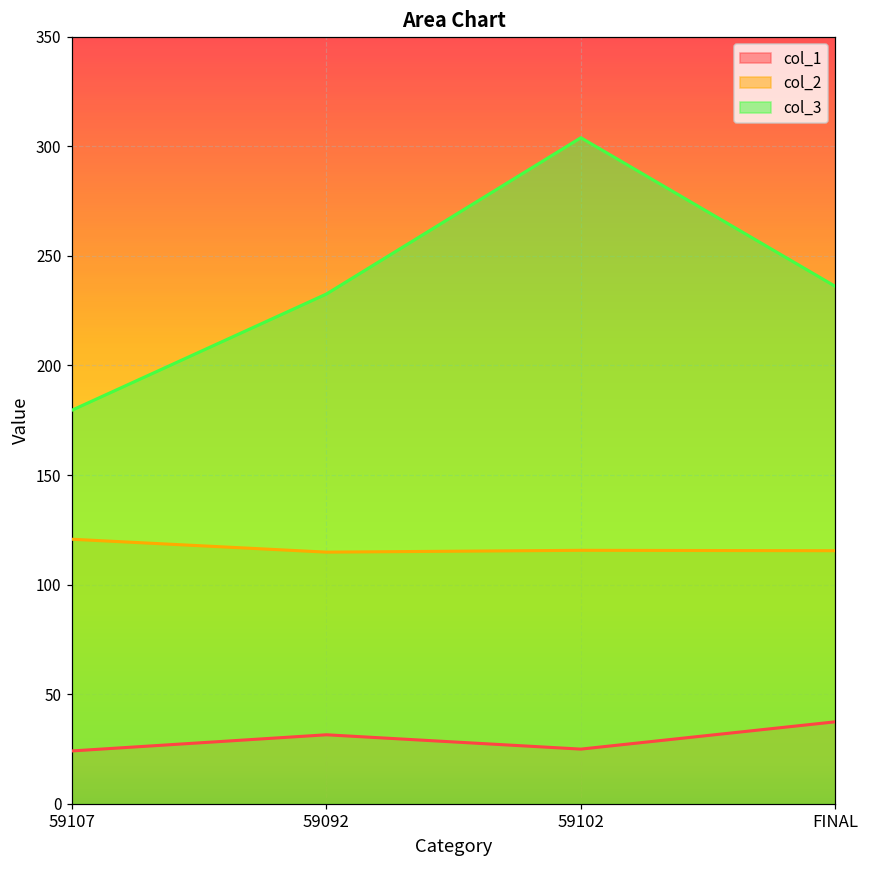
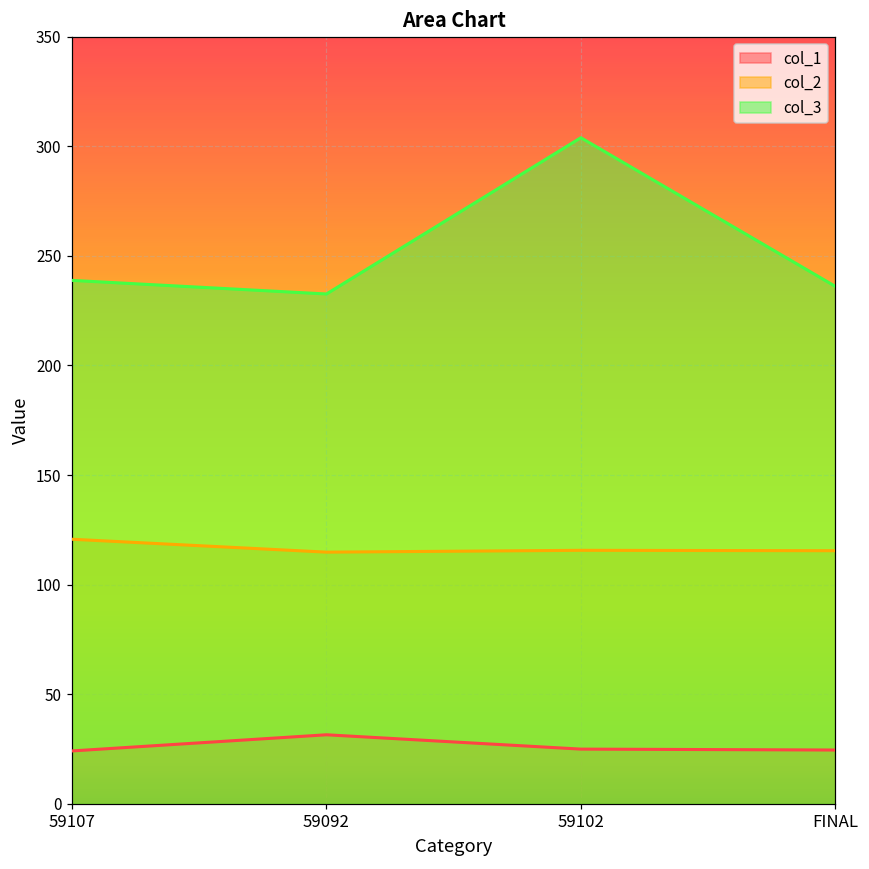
  {
    "col_1": {
      "59107": 24,
      "59092": 31,
      "59102": 25,
-     "FINAL": 37
+     "FINAL": 25
    },
    "col_2": {
      "59107": 121,
      "59092": 115,
      "59102": 116,
      "FINAL": 115
    },
    "col_3": {
-     "59107": 180,
+     "59107": 239,
      "59092": 233,
      "59102": 304,
      "FINAL": 236
    }
  }
